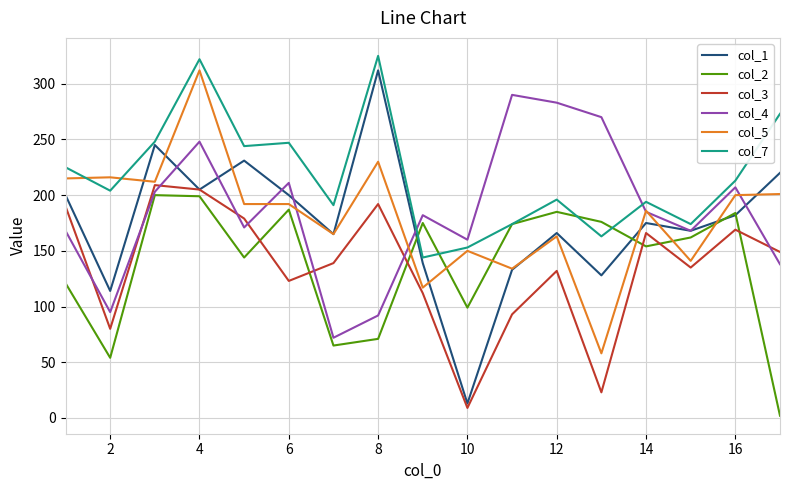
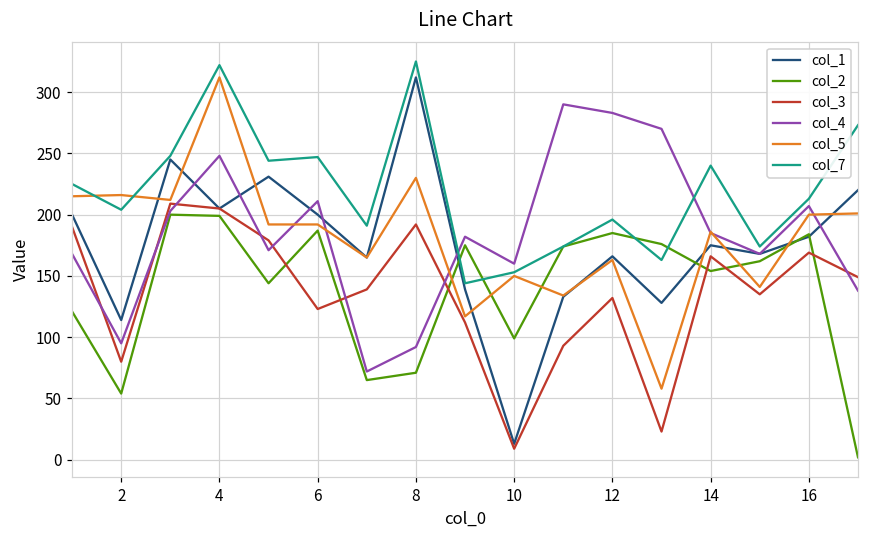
  {
    "col_1": {
      "2": 114,
      "6": 200,
      "8": 312,
      "10": 13,
      "12": 166,
      "14": 175
    },
    "col_2": {
      "2": 54,
      "4": 199,
      "6": 187,
      "8": 71,
      "10": 99,
      "12": 185,
      "14": 154
    },
    "col_3": {
      "2": 80,
      "6": 123,
      "8": 192,
      "10": 9,
      "12": 132,
      "14": 166,
      "16": 169
    },
    "col_4": {
      "2": 95,
      "4": 248,
      "6": 211,
      "8": 92,
      "10": 160,
      "12": 283,
      "16": 207
    },
    "col_5": {
      "2": 216,
      "4": 312,
      "6": 192,
      "8": 230,
      "10": 150,
      "12": 163,
      "16": 200
    },
    "col_7": {
      "2": 204,
      "4": 322,
      "6": 247,
      "8": 325,
      "10": 153,
      "12": 196,
-     "14": 194,
+     "14": 240,
      "16": 213
    }
  }
